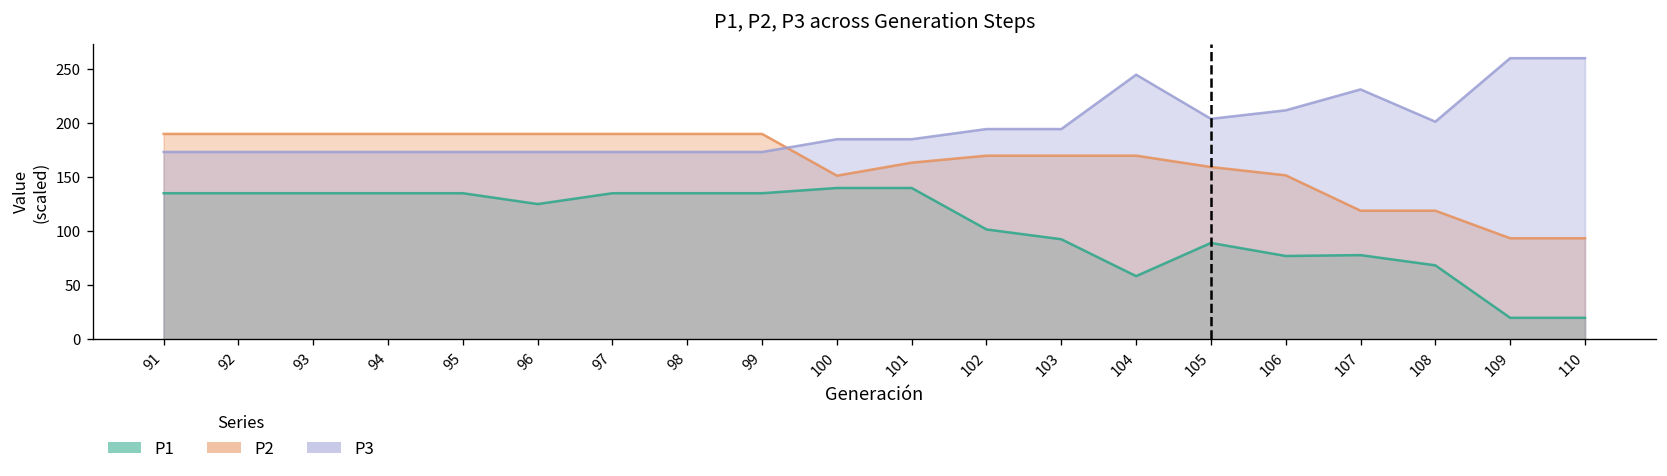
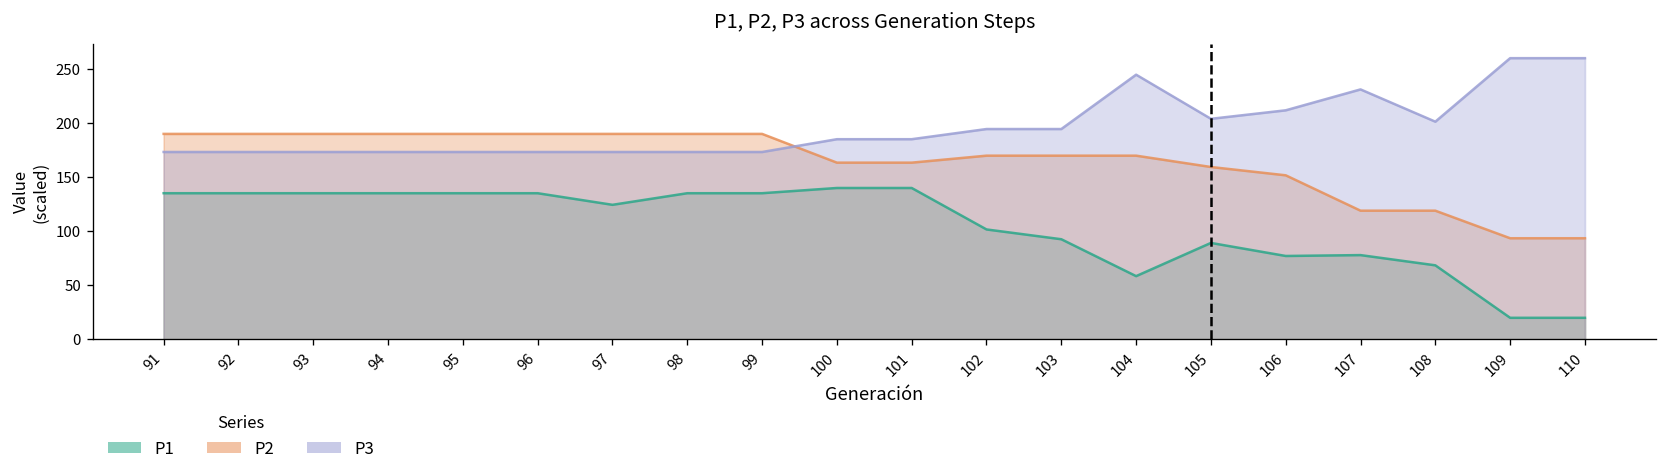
  {
    "P1": {
      "91": 140,
      "92": 140,
      "93": 140,
      "94": 140,
      "95": 140,
-     "96": 130,
-     "97": 140,
+     "96": 140,
+     "97": 120,
      "98": 140,
      "99": 140,
      "100": 140,
      "101": 140,
      "102": 100,
      "103": 90,
      "104": 60,
      "105": 90,
      "106": 80,
      "107": 80,
      "108": 70,
      "109": 20,
      "110": 20
    },
    "P2": {
      "91": 190,
      "92": 190,
      "93": 190,
      "94": 190,
      "95": 190,
      "96": 190,
      "97": 190,
      "98": 190,
      "99": 190,
-     "100": 150,
+     "100": 160,
      "101": 160,
      "102": 170,
      "103": 170,
      "104": 170,
      "105": 160,
      "106": 150,
      "107": 120,
      "108": 120,
      "109": 90,
      "110": 90
    },
    "P3": {
      "91": 170,
      "92": 170,
      "93": 170,
      "94": 170,
      "95": 170,
      "96": 170,
      "97": 170,
      "98": 170,
      "99": 170,
      "100": 190,
      "101": 190,
      "102": 190,
      "103": 190,
      "104": 240,
      "105": 200,
      "106": 210,
      "107": 230,
      "108": 200,
      "109": 260,
      "110": 260
    }
  }
